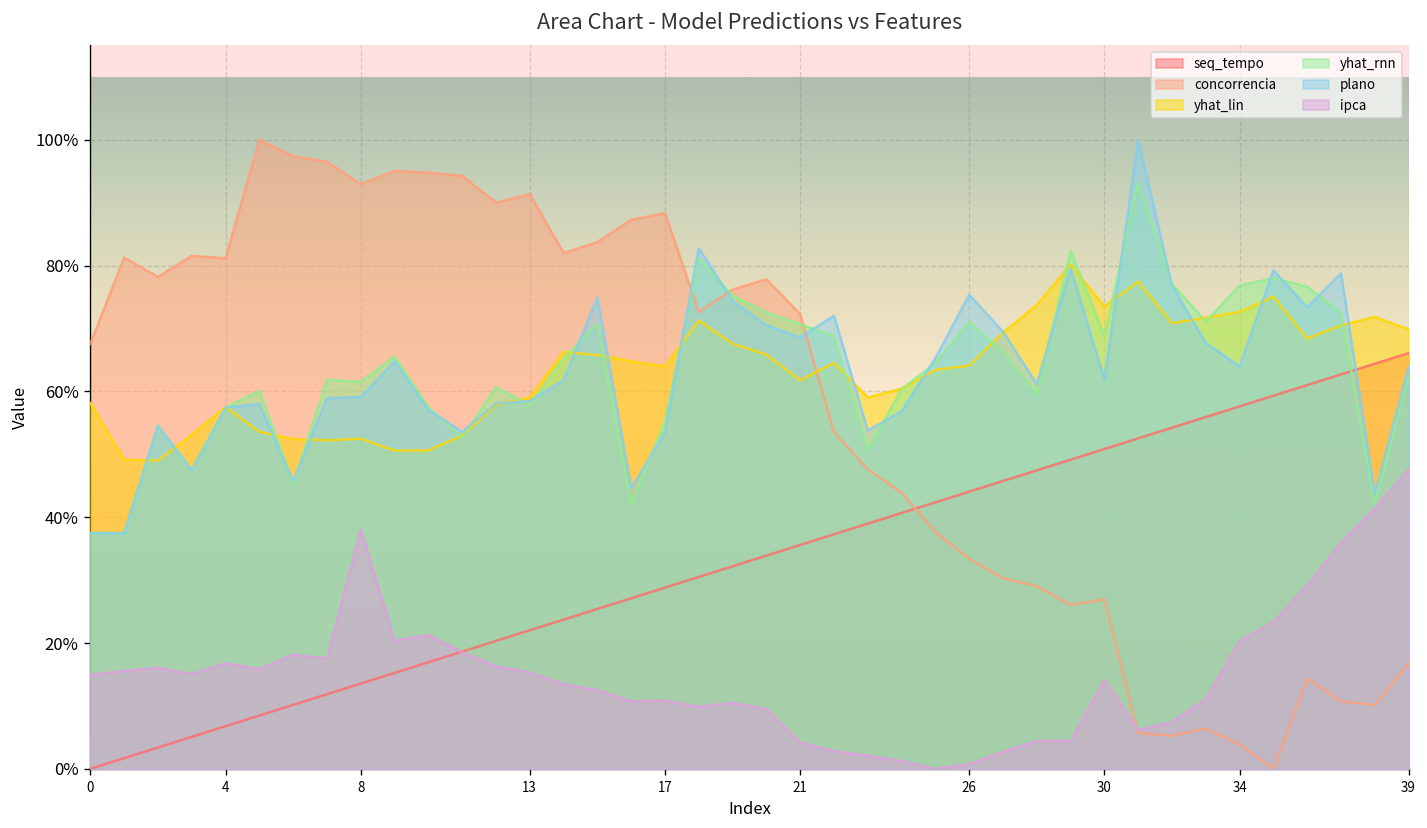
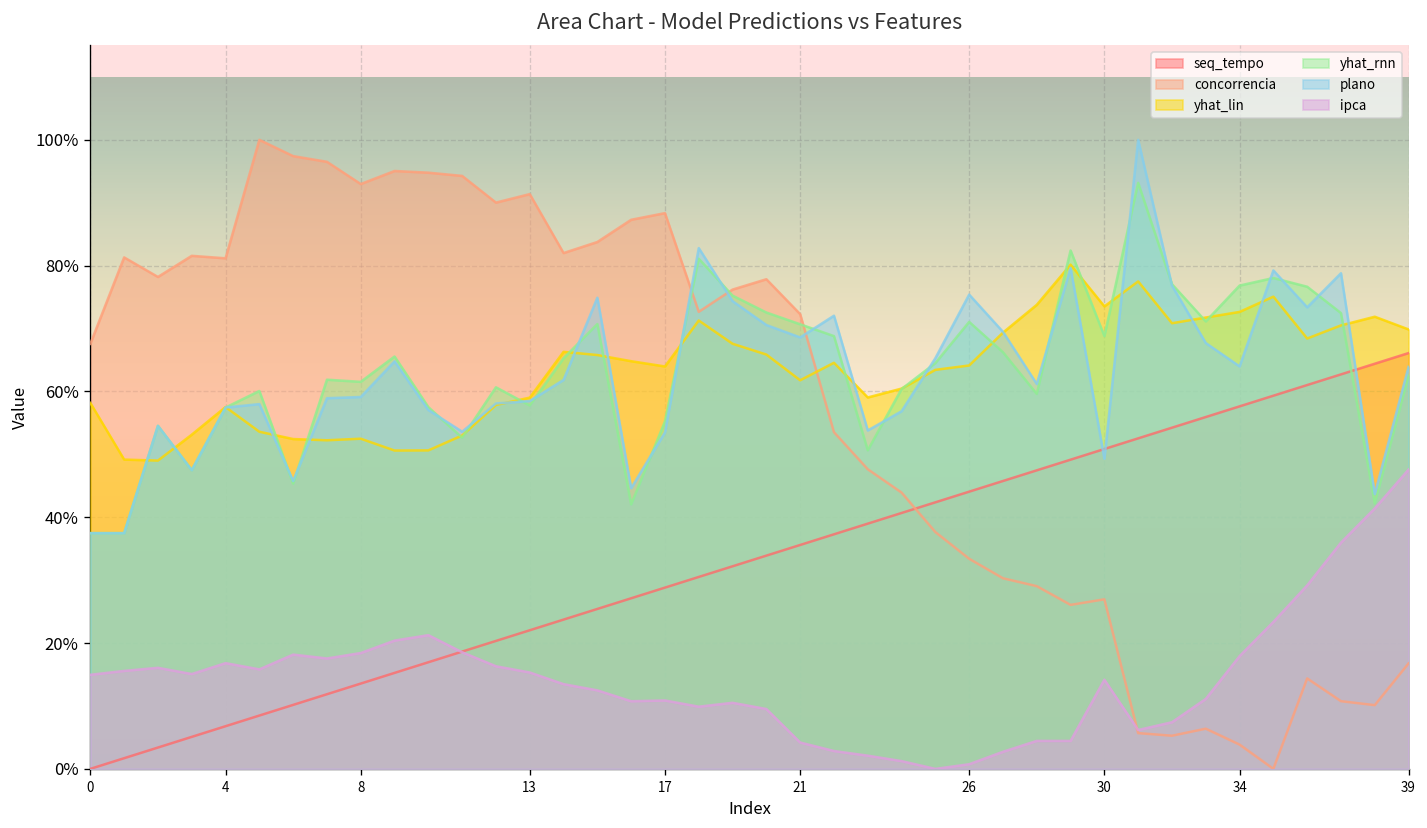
  {
    "yhat_lin": {
      "0": "58%",
      "8": "52%",
      "13": "59%",
      "17": "64%",
      "21": "62%",
      "26": "64%",
      "30": "74%",
      "34": "73%",
      "39": "70%"
    },
    "yhat_rnn": {
      "8": "62%",
      "13": "58%",
      "17": "55%",
      "21": "71%",
      "26": "71%",
      "30": "69%",
      "34": "77%",
      "39": "63%"
    },
    "plano": {
      "8": "59%",
      "13": "58%",
      "17": "54%",
      "21": "69%",
      "26": "75%",
-     "30": "62%",
+     "30": "49%",
      "34": "64%",
      "39": "64%"
    },
    "ipca": {
      "0": "15%",
      "4": "17%",
-     "8": "38%",
+     "8": "18%",
      "13": "15%",
      "17": "11%",
      "21": "4%",
      "26": "1%",
      "30": "14%",
-     "34": "20%",
+     "34": "18%",
      "39": "48%"
    }
  }
